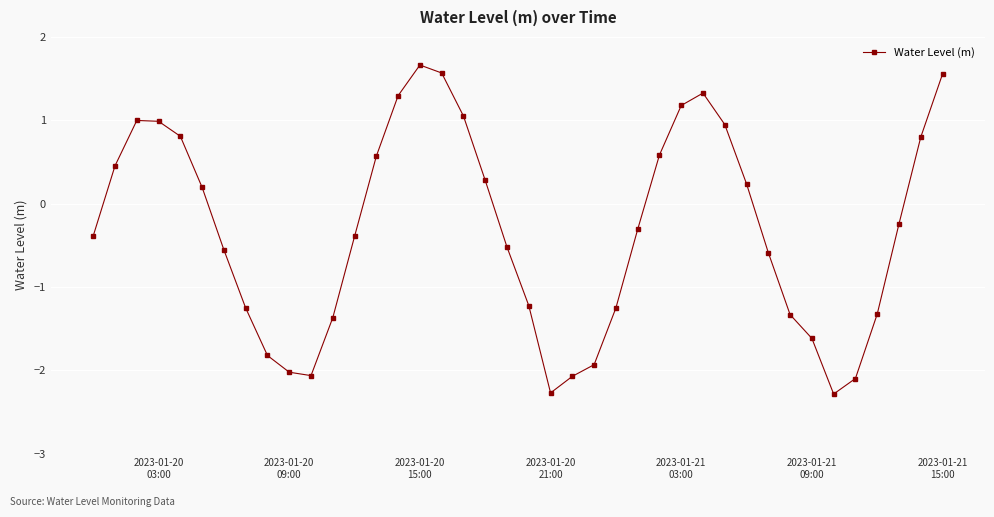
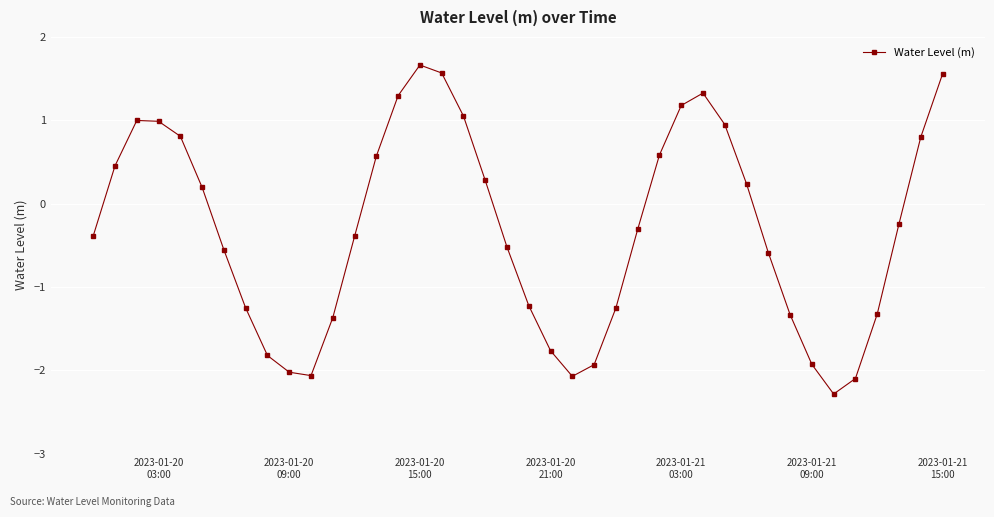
  {
    "2023-01-20 03:00": 1.0,
    "2023-01-20 09:00": -2.0,
    "2023-01-20 15:00": 1.7,
-   "2023-01-20 21:00": -2.3,
+   "2023-01-20 21:00": -1.8,
    "2023-01-21 03:00": 1.2,
-   "2023-01-21 09:00": -1.6,
+   "2023-01-21 09:00": -1.9,
    "2023-01-21 15:00": 1.6
  }
